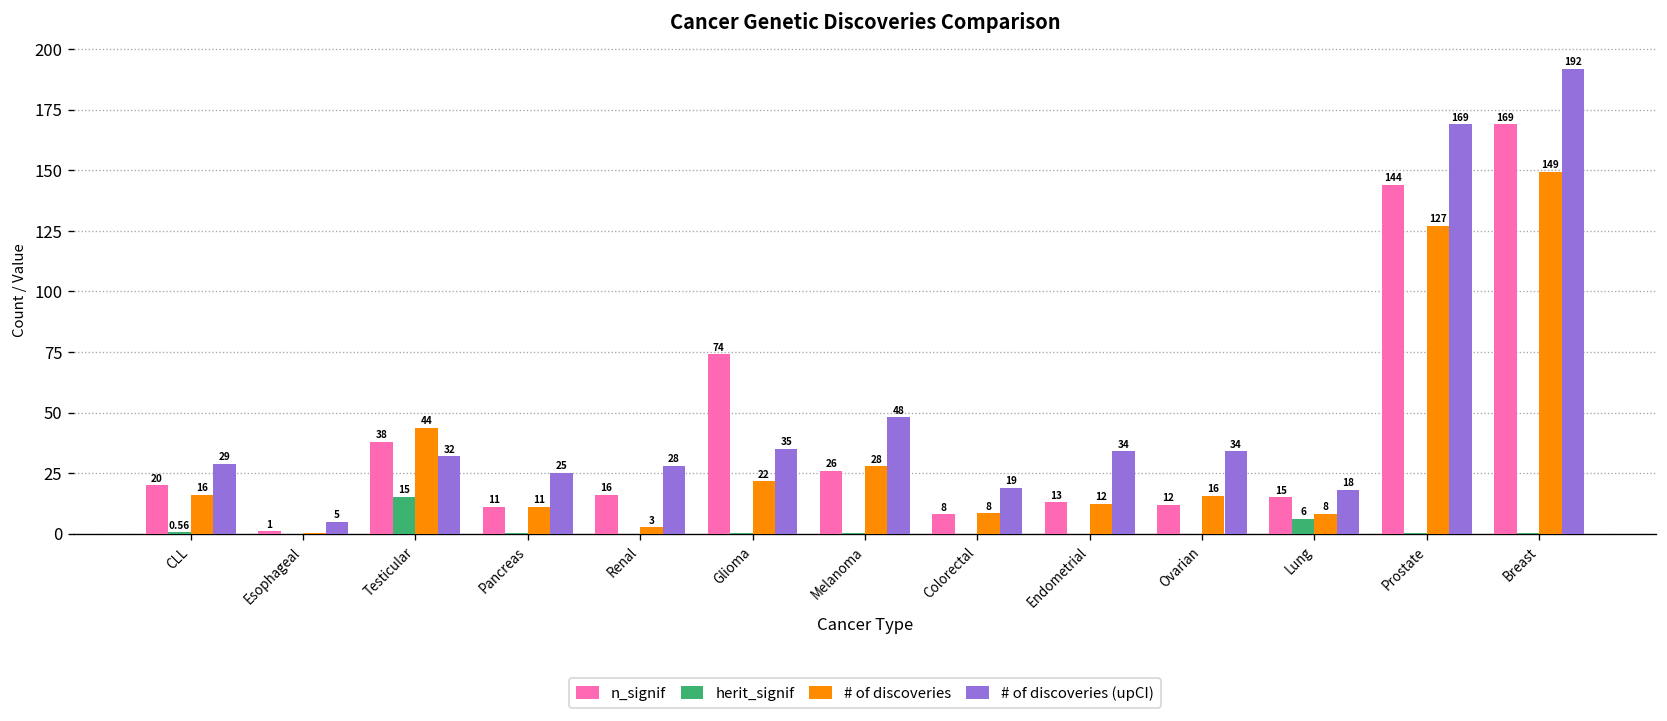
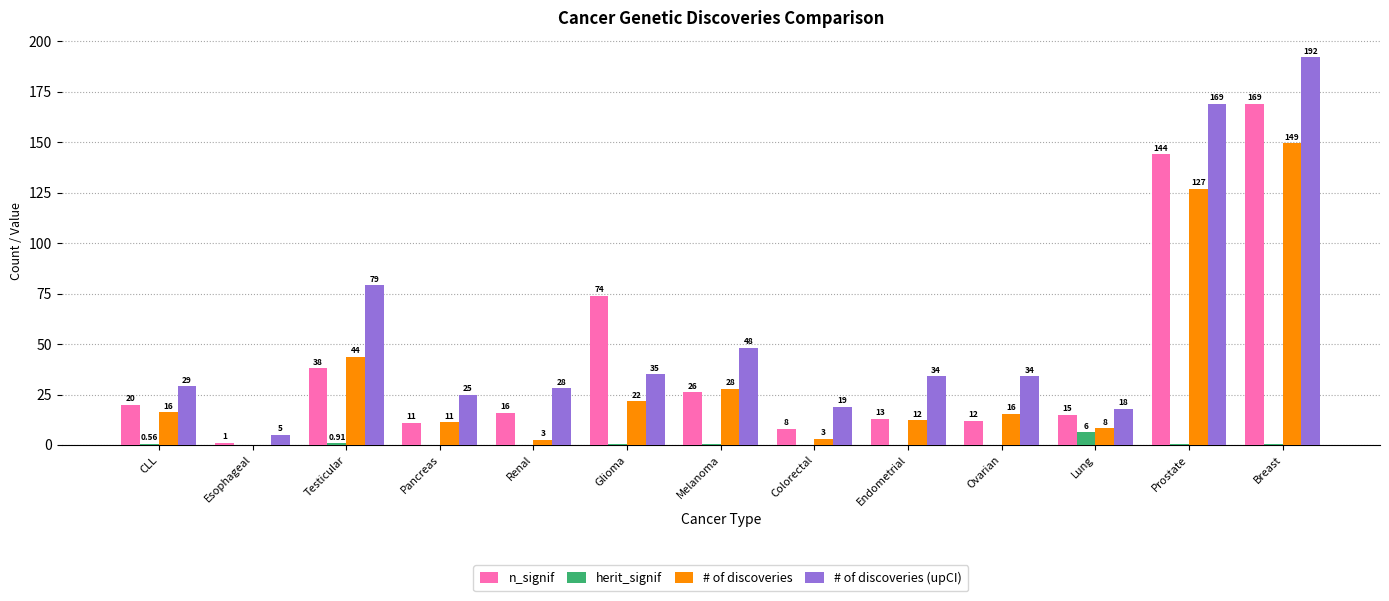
  {
    "n_signif": {
      "CLL": 20,
      "Esophageal": 1,
      "Testicular": 38,
      "Pancreas": 11,
      "Renal": 16,
      "Glioma": 74,
      "Melanoma": 26,
      "Colorectal": 8,
      "Endometrial": 13,
      "Ovarian": 12,
      "Lung": 15,
      "Prostate": 144,
      "Breast": 169
    },
    "herit_signif": {
      "CLL": 0.56,
-     "Testicular": 15,
+     "Testicular": 0.91,
      "Lung": 6
    },
    "# of discoveries": {
      "CLL": 16,
      "Testicular": 44,
      "Pancreas": 11,
      "Renal": 3,
      "Glioma": 22,
      "Melanoma": 28,
-     "Colorectal": 8,
+     "Colorectal": 3,
      "Endometrial": 12,
      "Ovarian": 16,
      "Lung": 8,
      "Prostate": 127,
      "Breast": 149
    },
    "# of discoveries (upCI)": {
      "CLL": 29,
      "Esophageal": 5,
-     "Testicular": 32,
+     "Testicular": 79,
      "Pancreas": 25,
      "Renal": 28,
      "Glioma": 35,
      "Melanoma": 48,
      "Colorectal": 19,
      "Endometrial": 34,
      "Ovarian": 34,
      "Lung": 18,
      "Prostate": 169,
      "Breast": 192
    }
  }
